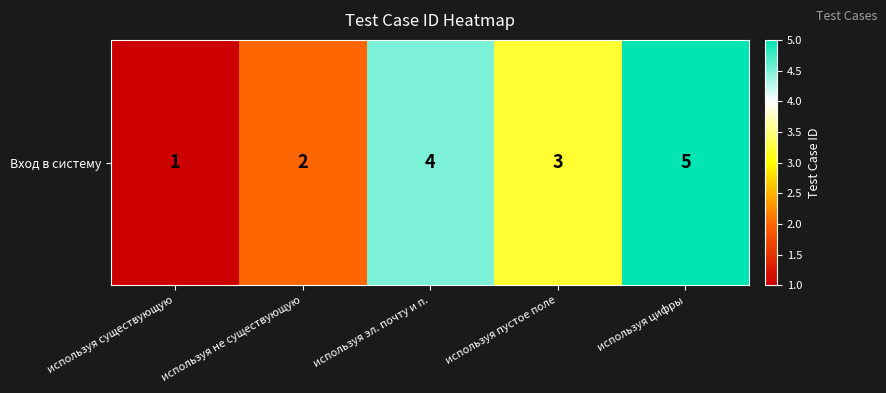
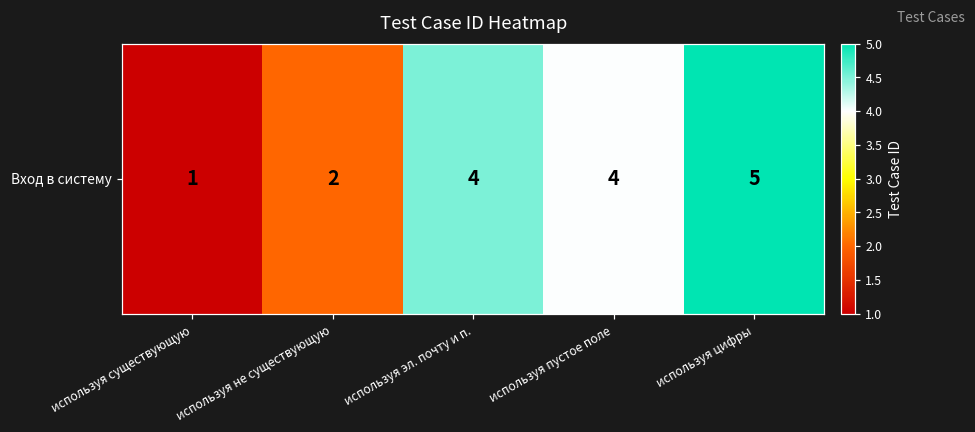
  {
    "Вход в систему": {
      "используя существующую": 1,
      "используя не существующую": 2,
      "используя эл. почту и п.": 4,
-     "используя пустое поле": 3,
+     "используя пустое поле": 4,
      "используя цифры": 5
    }
  }
